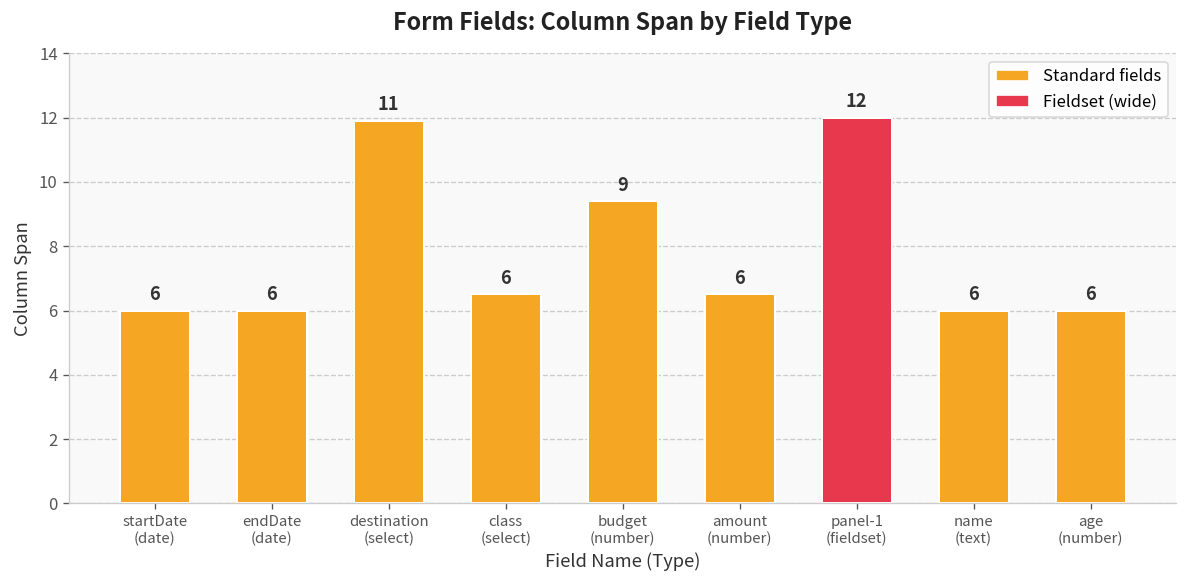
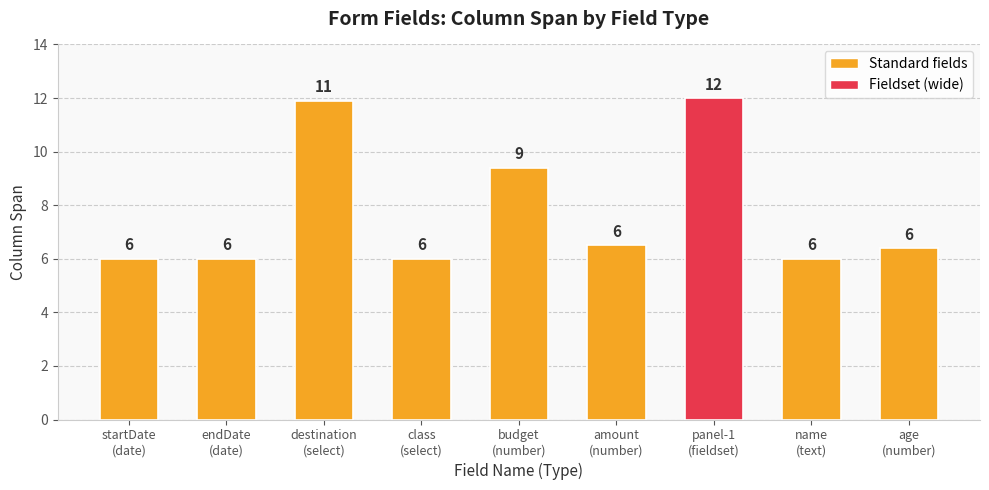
  {
-   "class (select)": 6.5,
-   "age (number)": 6.0
+   "class (select)": 6.0,
+   "age (number)": 6.4
  }
